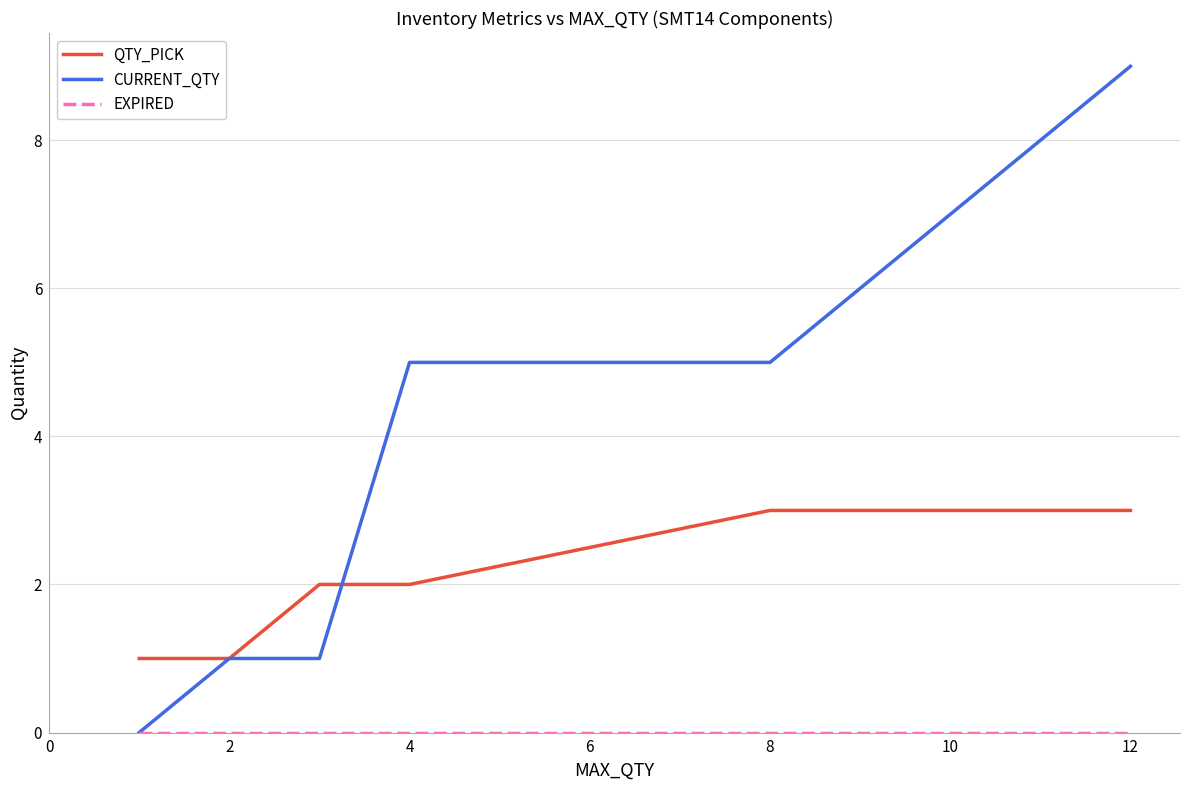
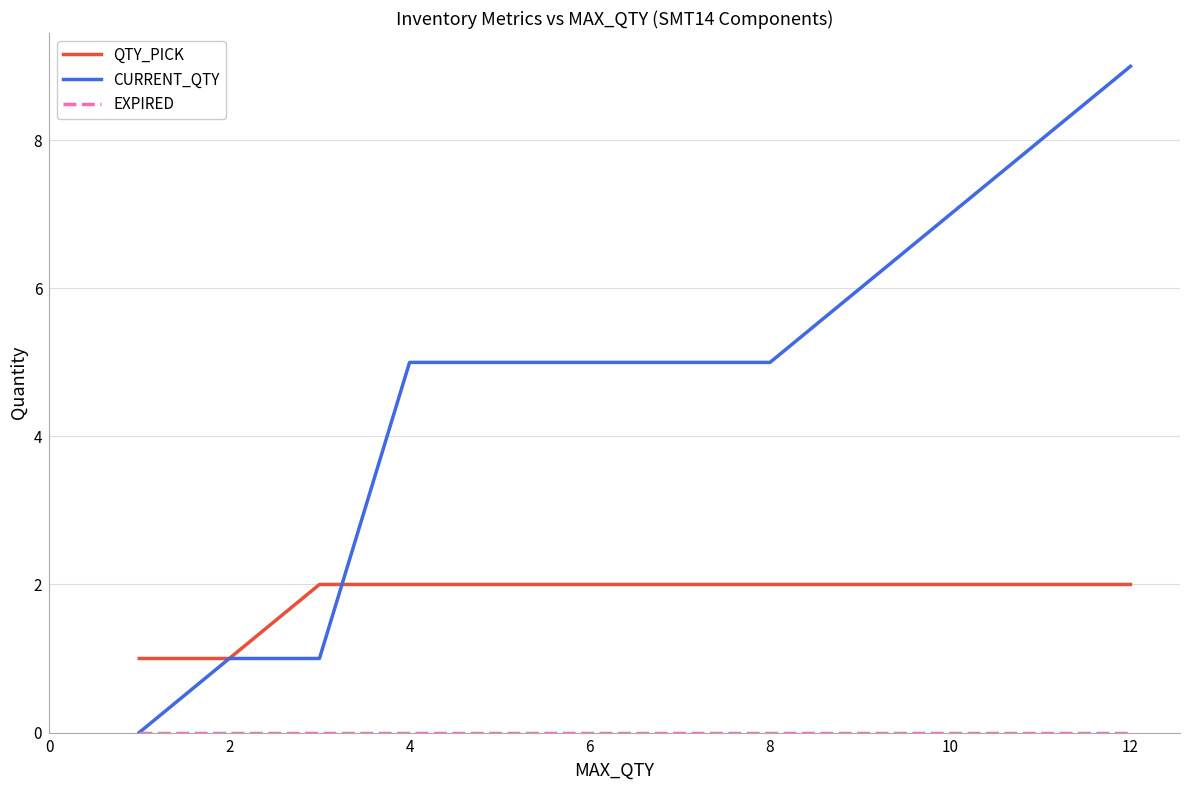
  {
    "QTY_PICK": {
      "4": 2,
-     "8": 3,
-     "12": 3
+     "8": 2,
+     "12": 2
    },
    "CURRENT_QTY": {
      "4": 5,
      "8": 5,
      "12": 9
    },
    "EXPIRED": {
      "2": 0,
      "4": 0,
      "8": 0,
      "12": 0
    }
  }
